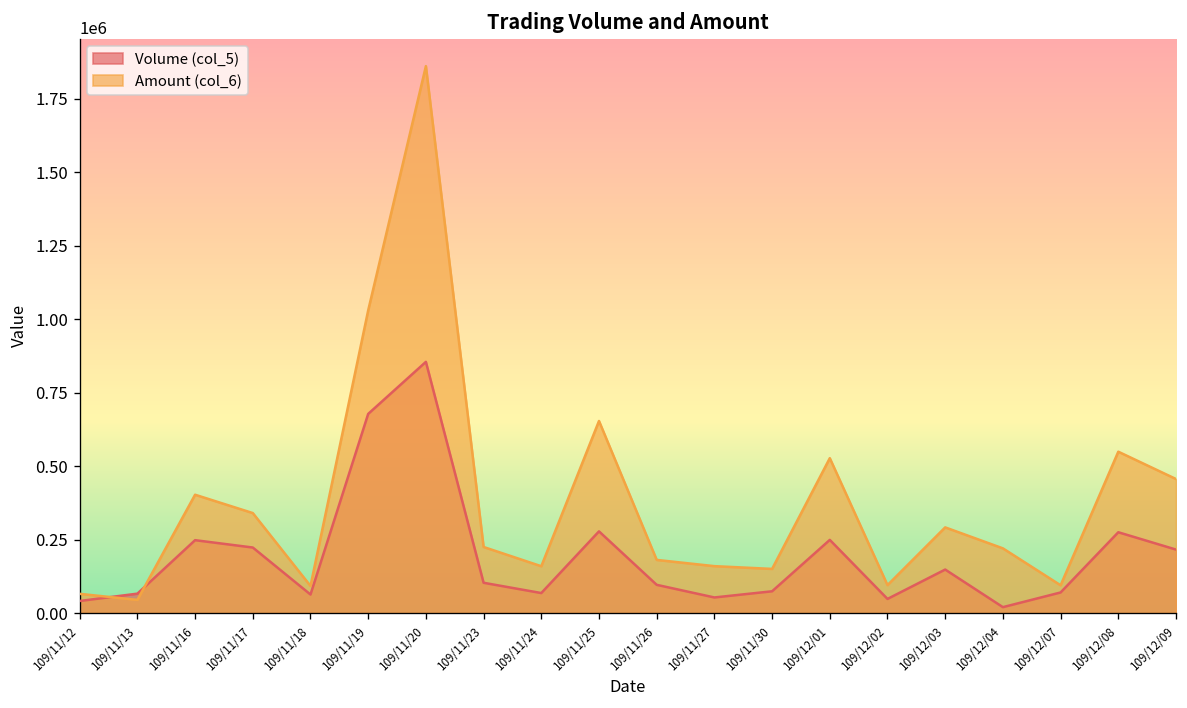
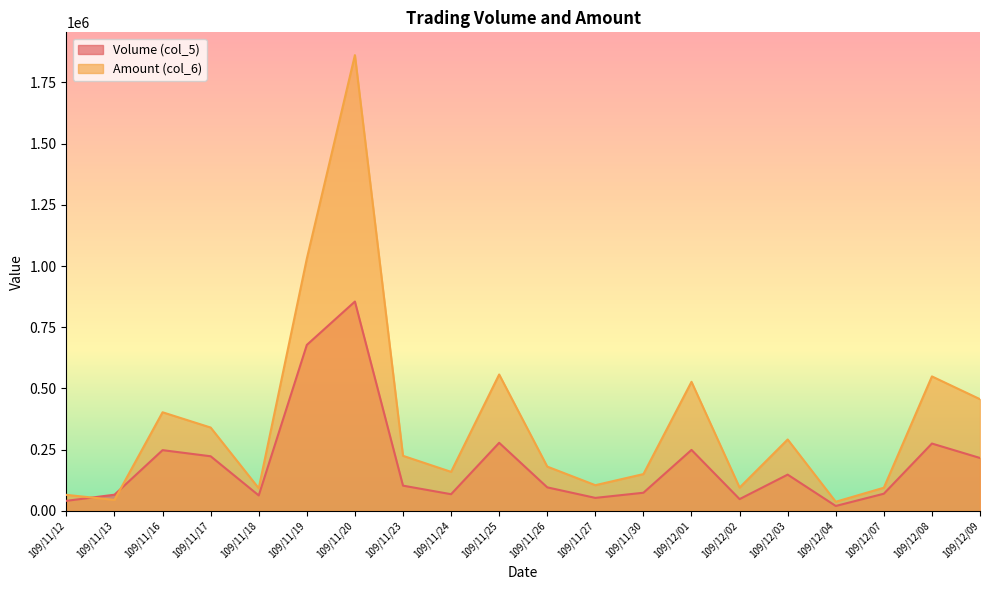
  {
    "Volume (col_5)": {
      "109/11/12": 40000,
      "109/11/13": 70000,
      "109/11/16": 250000,
      "109/11/17": 220000,
      "109/11/18": 60000,
      "109/11/19": 680000,
      "109/11/20": 860000,
      "109/11/23": 100000,
      "109/11/24": 70000,
      "109/11/25": 280000,
      "109/11/26": 100000,
      "109/11/27": 50000,
      "109/11/30": 70000,
      "109/12/01": 250000,
      "109/12/02": 50000,
      "109/12/03": 150000,
      "109/12/04": 20000,
      "109/12/07": 70000,
      "109/12/08": 280000,
      "109/12/09": 220000
    },
    "Amount (col_6)": {
      "109/11/12": 70000,
      "109/11/13": 40000,
      "109/11/16": 400000,
      "109/11/17": 340000,
      "109/11/18": 90000,
      "109/11/19": 1030000,
      "109/11/20": 1860000,
      "109/11/23": 220000,
      "109/11/24": 160000,
-     "109/11/25": 650000,
+     "109/11/25": 560000,
      "109/11/26": 180000,
-     "109/11/27": 160000,
+     "109/11/27": 100000,
      "109/11/30": 150000,
      "109/12/01": 530000,
      "109/12/02": 100000,
      "109/12/03": 290000,
-     "109/12/04": 220000,
+     "109/12/04": 40000,
      "109/12/07": 90000,
      "109/12/08": 550000,
      "109/12/09": 460000
    }
  }
